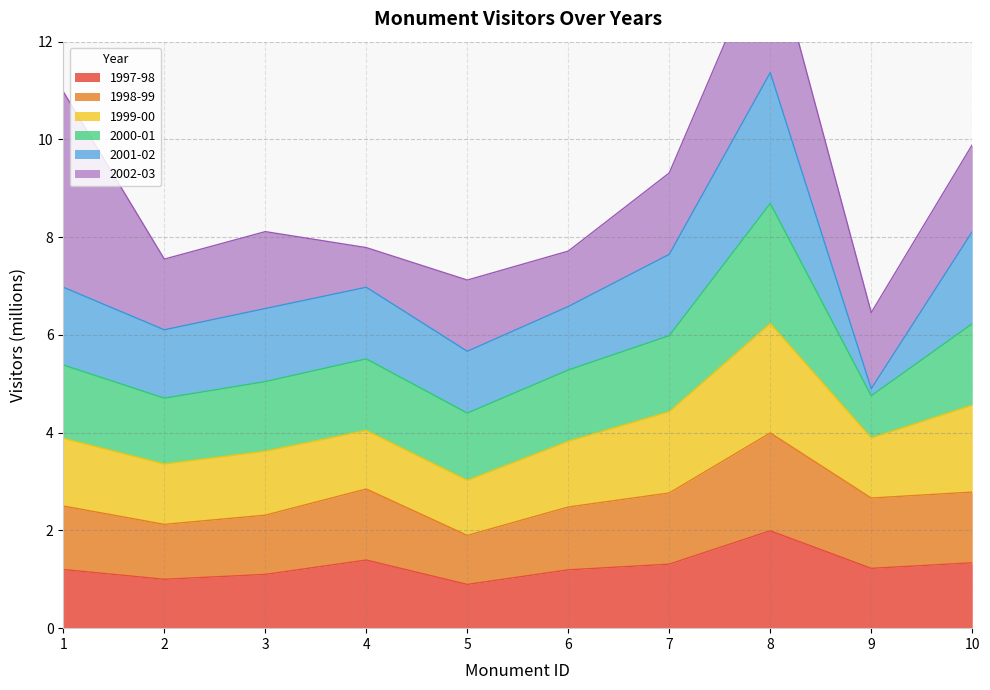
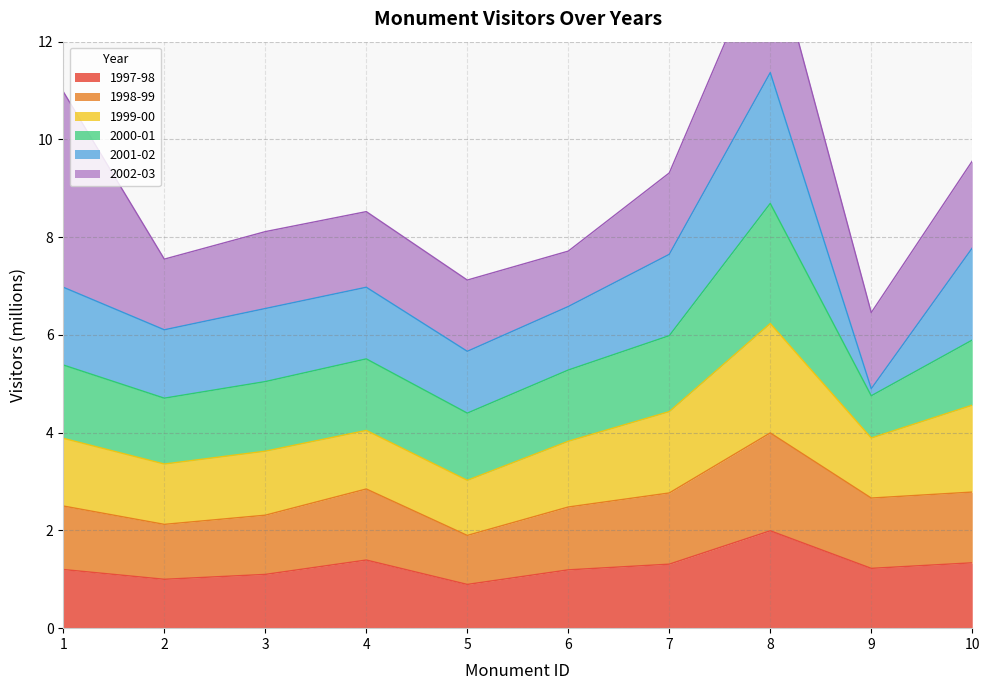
  {
    "1999-00": {
      "1": 1.4,
      "2": 1.2,
      "3": 1.3,
      "4": 1.2,
      "5": 1.1,
      "6": 1.3,
      "7": 1.7,
      "8": 2.2,
      "9": 1.2,
      "10": 1.8
    },
    "2000-01": {
      "1": 1.5,
      "2": 1.3,
      "3": 1.4,
      "4": 1.5,
      "5": 1.4,
      "6": 1.5,
      "7": 1.6,
      "8": 2.5,
      "9": 0.9,
-     "10": 1.7
+     "10": 1.3
    },
    "2001-02": {
      "1": 1.6,
      "2": 1.4,
      "3": 1.5,
      "4": 1.5,
      "5": 1.3,
      "6": 1.3,
      "7": 1.7,
      "8": 2.7,
      "9": 0.1,
      "10": 1.9
    },
    "2002-03": {
      "1": 4.0,
      "2": 1.4,
      "3": 1.6,
-     "4": 0.8,
+     "4": 1.5,
      "5": 1.5,
      "6": 1.1,
      "7": 1.7,
      "9": 1.6,
      "10": 1.8
    }
  }
